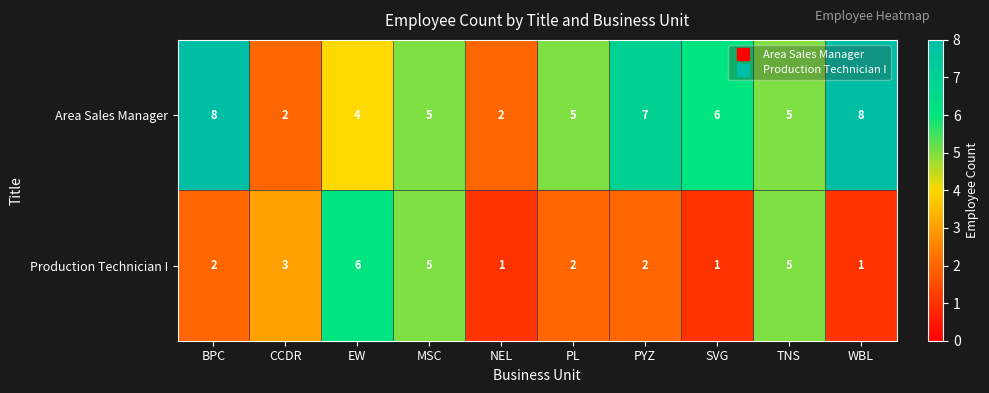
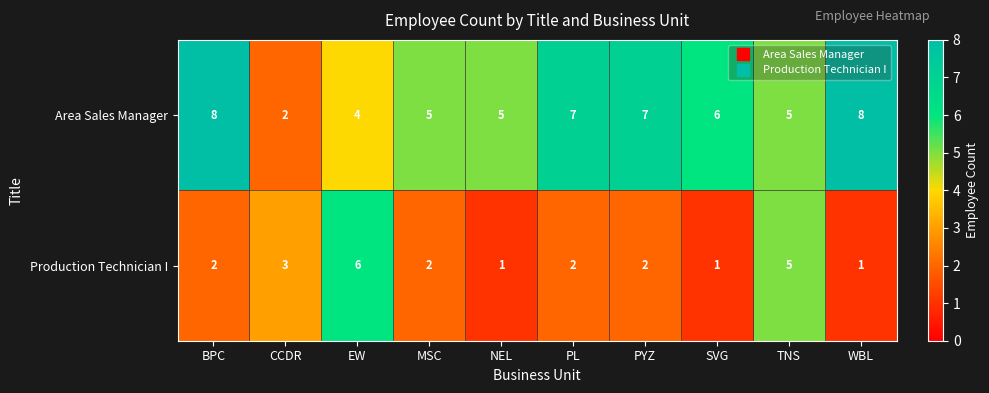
  {
    "Area Sales Manager": {
      "BPC": 8,
      "CCDR": 2,
      "EW": 4,
      "MSC": 5,
-     "NEL": 2,
-     "PL": 5,
+     "NEL": 5,
+     "PL": 7,
      "PYZ": 7,
      "SVG": 6,
      "TNS": 5,
      "WBL": 8
    },
    "Production Technician I": {
      "BPC": 2,
      "CCDR": 3,
      "EW": 6,
-     "MSC": 5,
+     "MSC": 2,
      "NEL": 1,
      "PL": 2,
      "PYZ": 2,
      "SVG": 1,
      "TNS": 5,
      "WBL": 1
    }
  }
